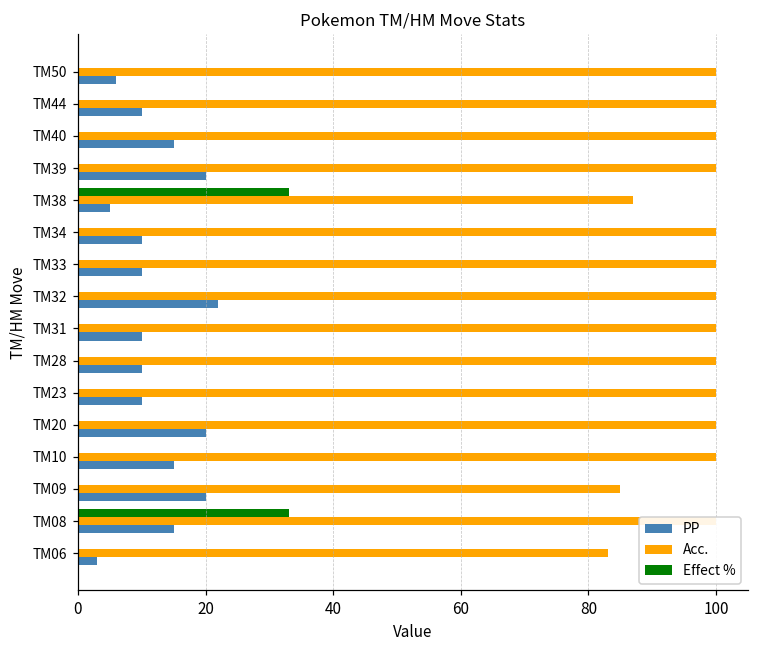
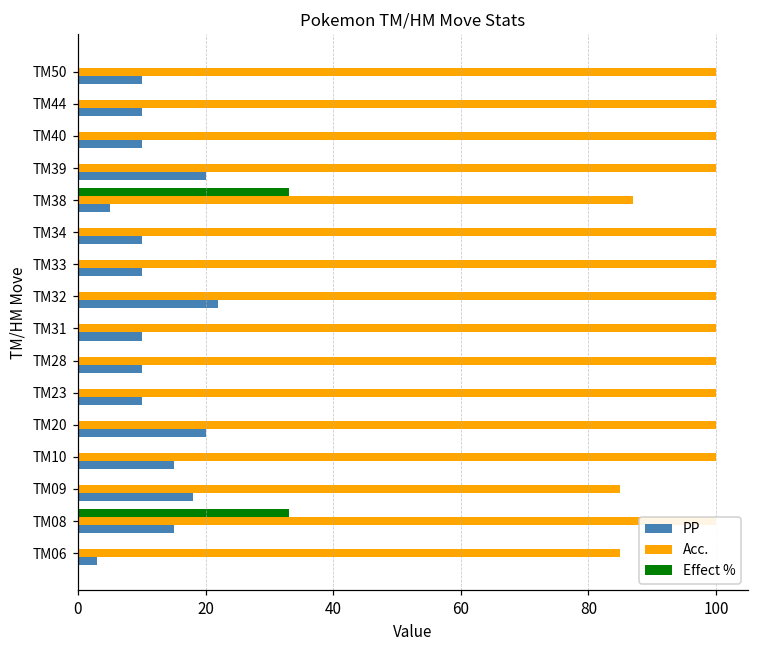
  {
    "PP": {
-     "TM50": 6,
+     "TM50": 10,
      "TM44": 10,
-     "TM40": 15,
+     "TM40": 10,
      "TM39": 20,
      "TM38": 5,
      "TM34": 10,
      "TM33": 10,
      "TM32": 22,
      "TM31": 10,
      "TM28": 10,
      "TM23": 10,
      "TM20": 20,
      "TM10": 15,
-     "TM09": 20,
+     "TM09": 18,
      "TM08": 15,
      "TM06": 3
    },
    "Acc.": {
      "TM50": 100,
      "TM44": 100,
      "TM40": 100,
      "TM39": 100,
      "TM38": 87,
      "TM34": 100,
      "TM33": 100,
      "TM32": 100,
      "TM31": 100,
      "TM28": 100,
      "TM23": 100,
      "TM20": 100,
      "TM10": 100,
      "TM09": 85,
-     "TM06": 83
+     "TM06": 85
    },
    "Effect %": {
      "TM50": 0,
      "TM44": 0,
      "TM40": 0,
      "TM39": 0,
      "TM38": 33,
      "TM34": 0,
      "TM33": 0,
      "TM32": 0,
      "TM31": 0,
      "TM28": 0,
      "TM23": 0,
      "TM20": 0,
      "TM10": 0,
      "TM09": 0,
      "TM08": 33,
      "TM06": 0
    }
  }
